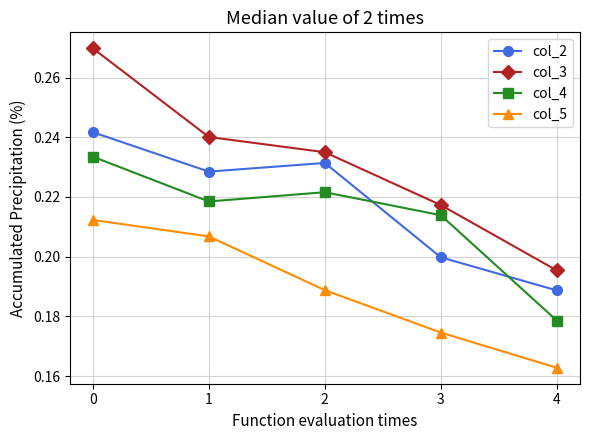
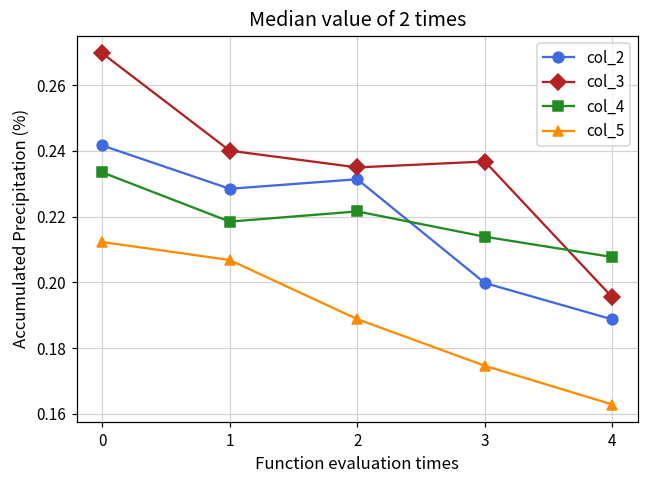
  {
    "col_2": {
      "0": 0.242,
      "1": 0.229,
      "2": 0.231,
      "3": 0.200,
      "4": 0.189
    },
    "col_3": {
      "0": 0.270,
      "1": 0.240,
      "2": 0.235,
-     "3": 0.217,
+     "3": 0.237,
      "4": 0.195
    },
    "col_4": {
      "0": 0.234,
      "1": 0.219,
      "2": 0.222,
      "3": 0.214,
-     "4": 0.179
+     "4": 0.208
    },
    "col_5": {
      "0": 0.212,
      "1": 0.207,
      "2": 0.189,
      "3": 0.175,
      "4": 0.163
    }
  }
